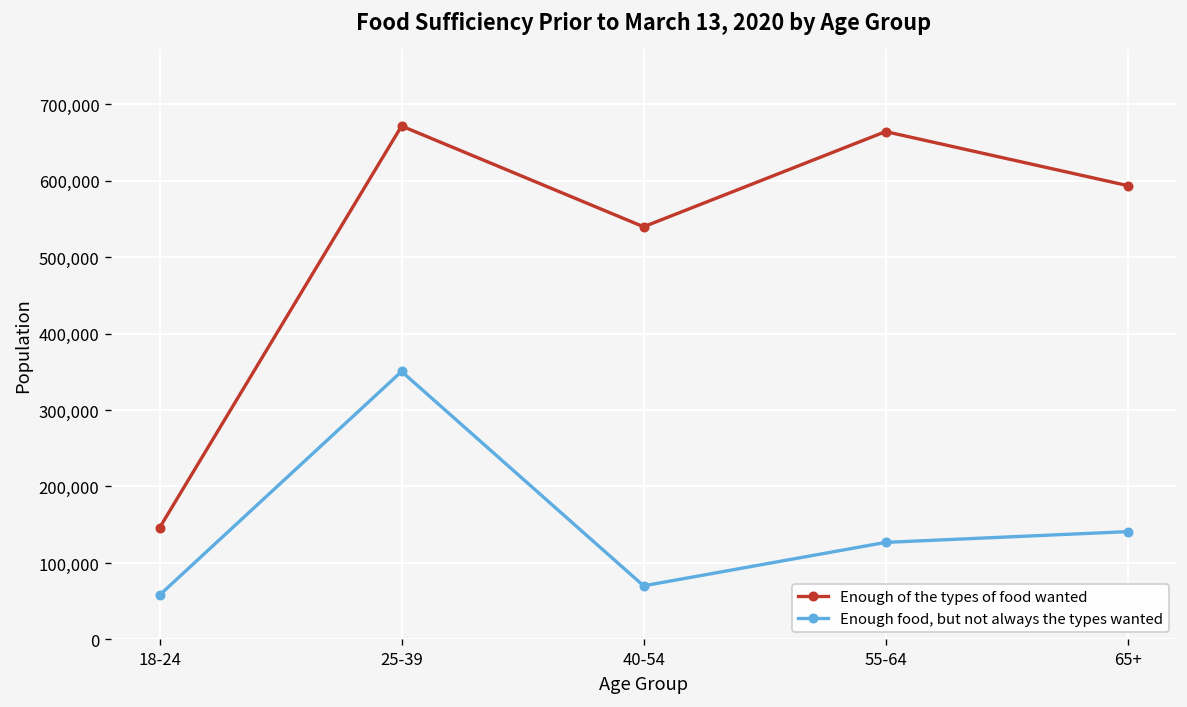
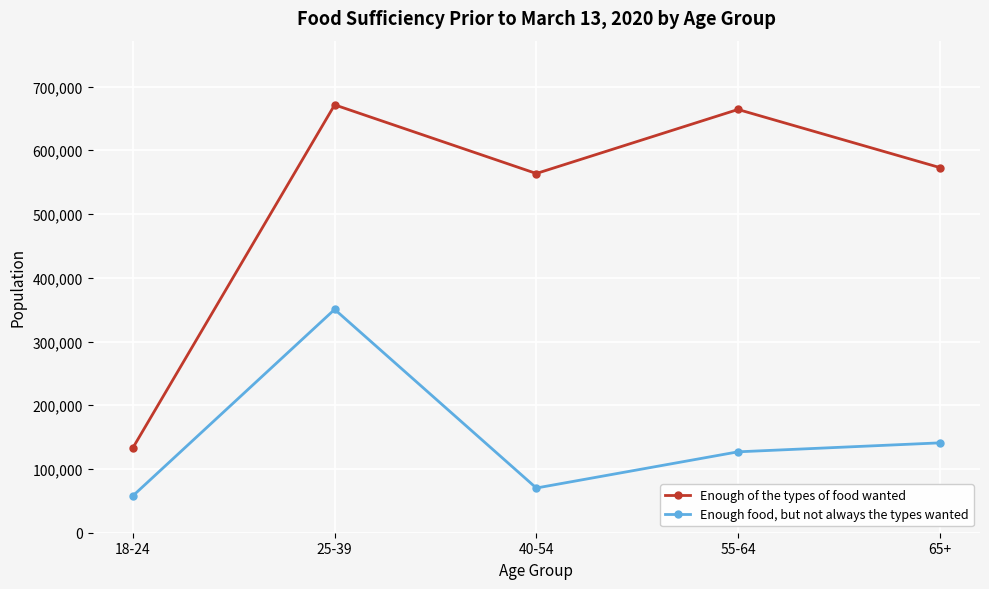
  {
    "Enough of the types of food wanted": {
-     "18-24": "150,000",
+     "18-24": "130,000",
      "25-39": "670,000",
-     "40-54": "540,000",
+     "40-54": "560,000",
      "55-64": "660,000",
-     "65+": "590,000"
+     "65+": "570,000"
    },
    "Enough food, but not always the types wanted": {
      "18-24": "60,000",
      "25-39": "350,000",
      "40-54": "70,000",
      "55-64": "130,000",
      "65+": "140,000"
    }
  }
